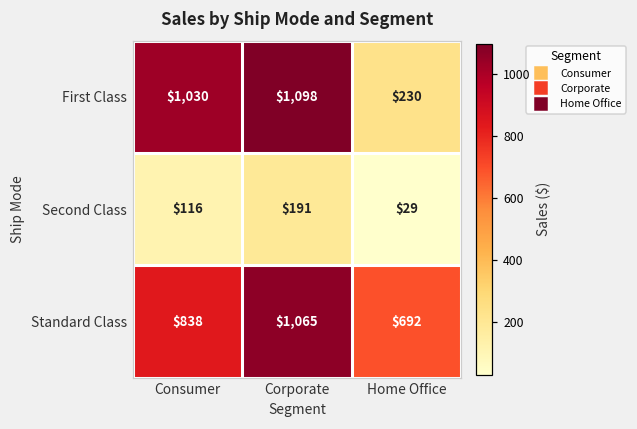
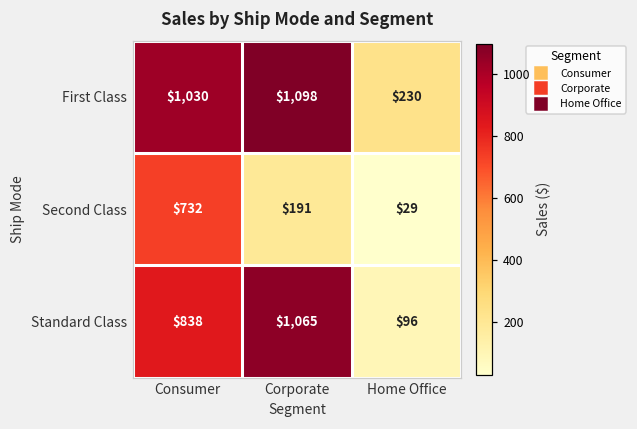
  {
    "First Class": {
      "Consumer": "$1,030",
      "Corporate": "$1,098",
      "Home Office": "$230"
    },
    "Second Class": {
-     "Consumer": "$116",
+     "Consumer": "$732",
      "Corporate": "$191",
      "Home Office": "$29"
    },
    "Standard Class": {
      "Consumer": "$838",
      "Corporate": "$1,065",
-     "Home Office": "$692"
+     "Home Office": "$96"
    }
  }
